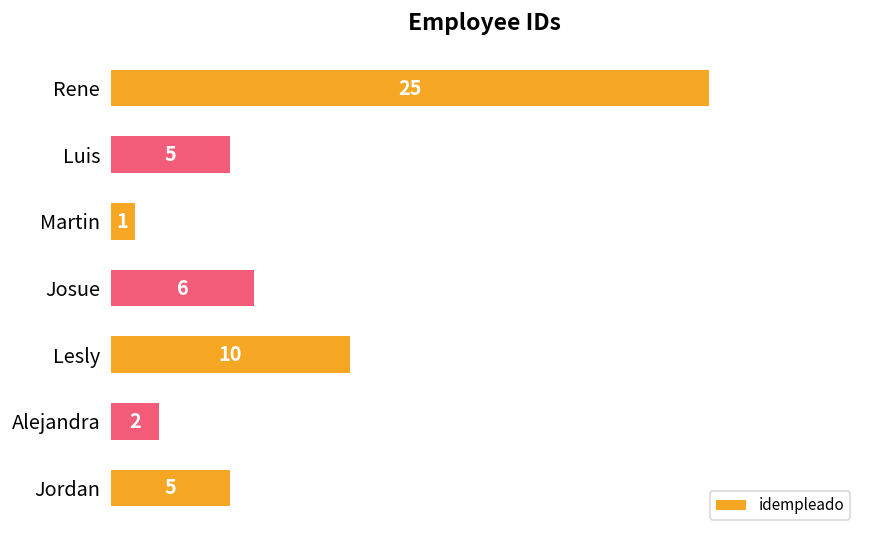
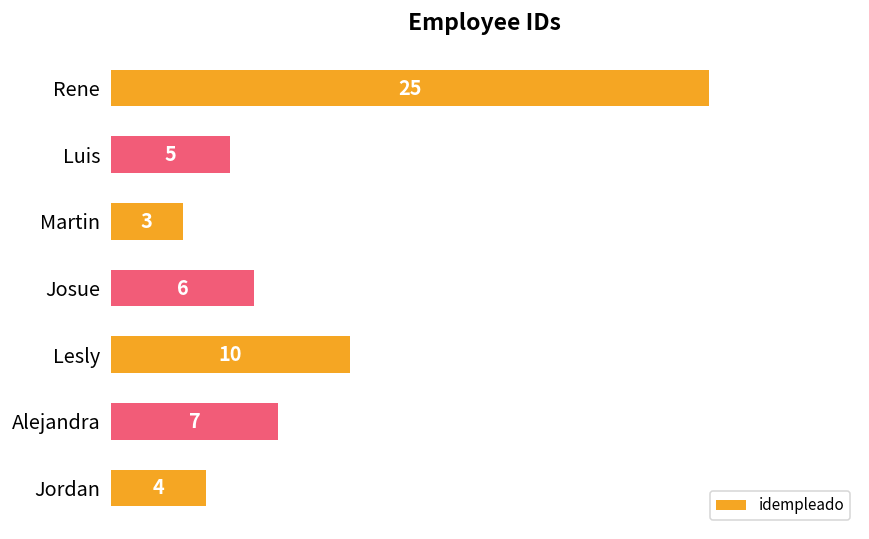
  {
    "Rene": 25,
    "Luis": 5,
-   "Martin": 1,
+   "Martin": 3,
    "Josue": 6,
    "Lesly": 10,
-   "Alejandra": 2,
-   "Jordan": 5
+   "Alejandra": 7,
+   "Jordan": 4
  }
